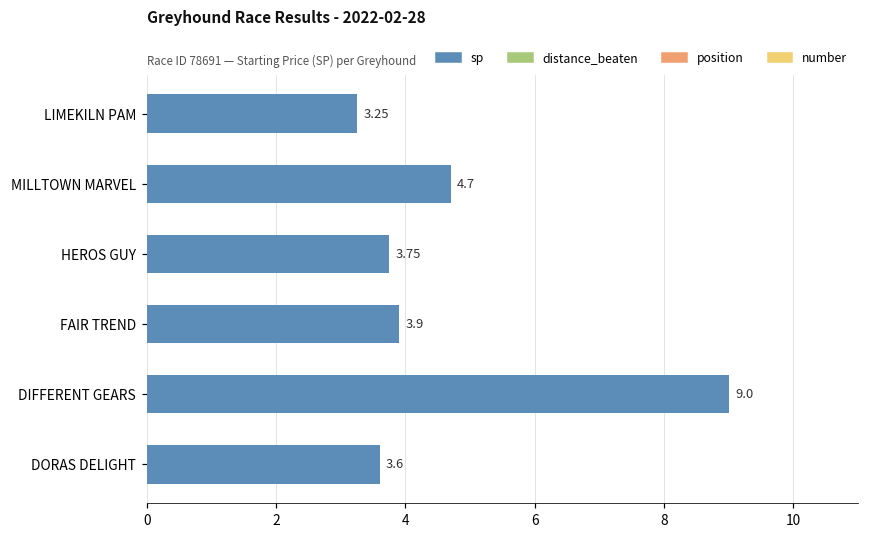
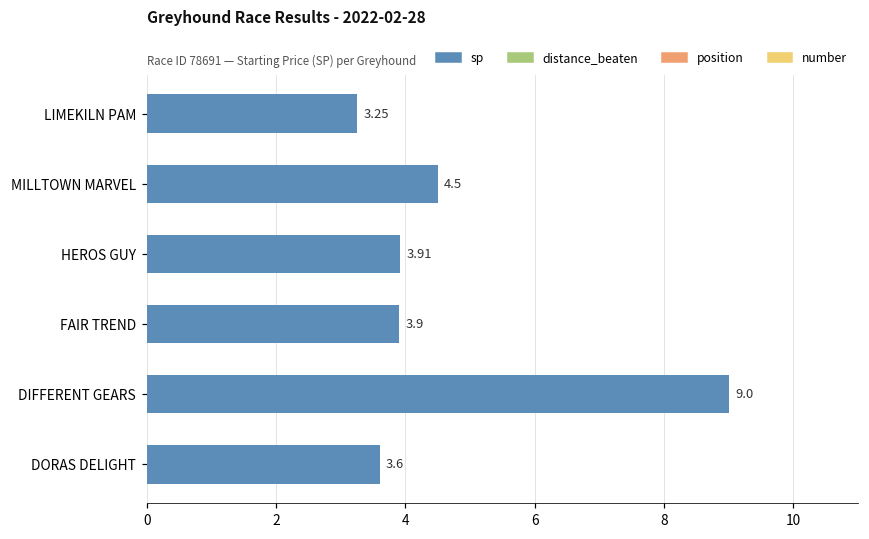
  {
    "LIMEKILN PAM": 3.25,
-   "MILLTOWN MARVEL": 4.7,
-   "HEROS GUY": 3.75,
+   "MILLTOWN MARVEL": 4.5,
+   "HEROS GUY": 3.91,
    "FAIR TREND": 3.9,
    "DIFFERENT GEARS": 9.0,
    "DORAS DELIGHT": 3.6
  }
